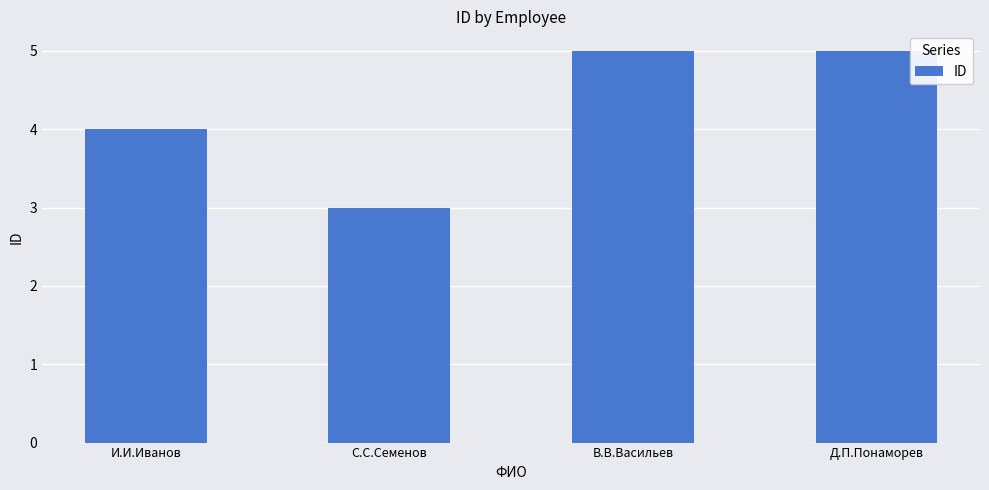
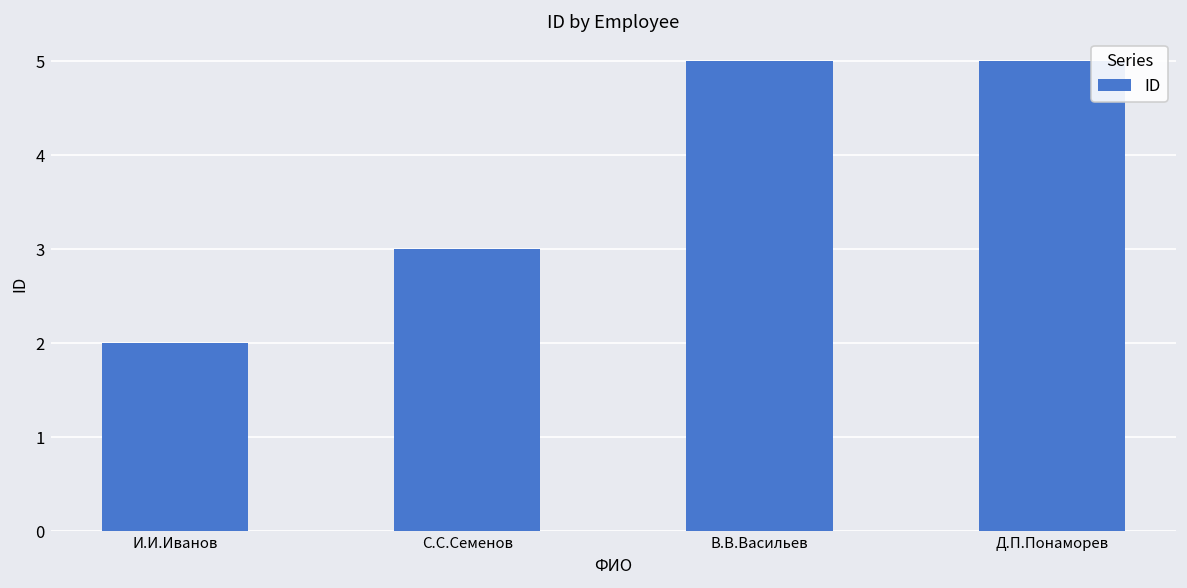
  {
-   "И.И.Иванов": 4,
+   "И.И.Иванов": 2,
    "С.С.Семенов": 3,
    "В.В.Васильев": 5,
    "Д.П.Понаморев": 5
  }
